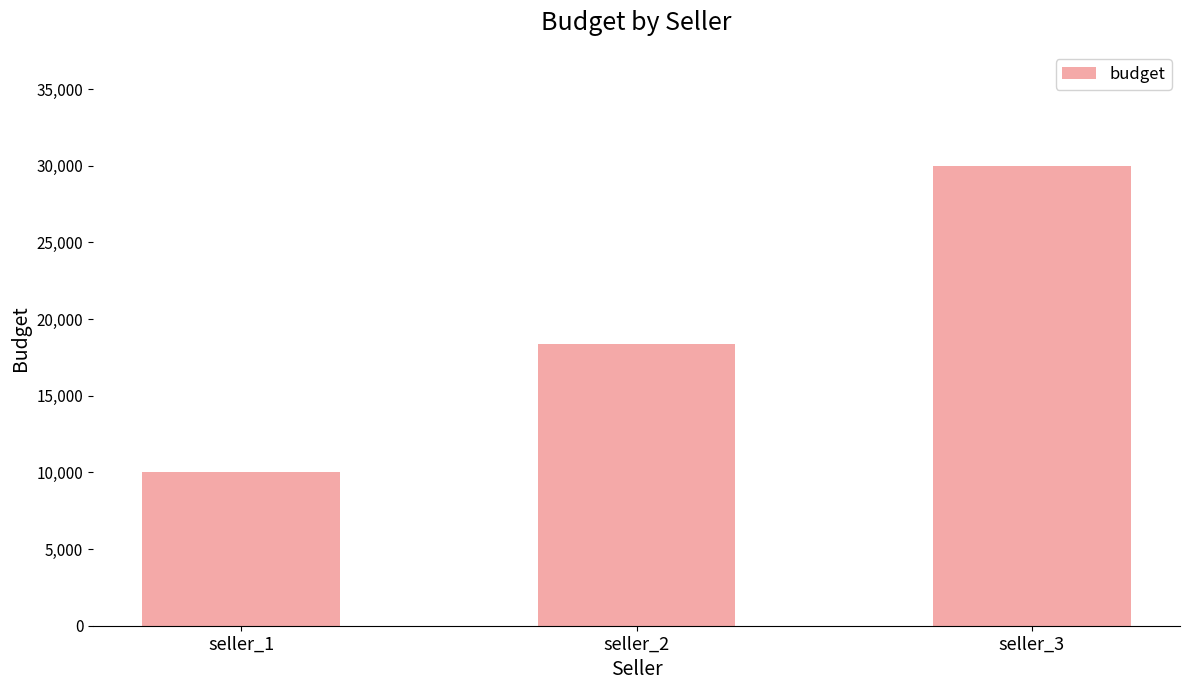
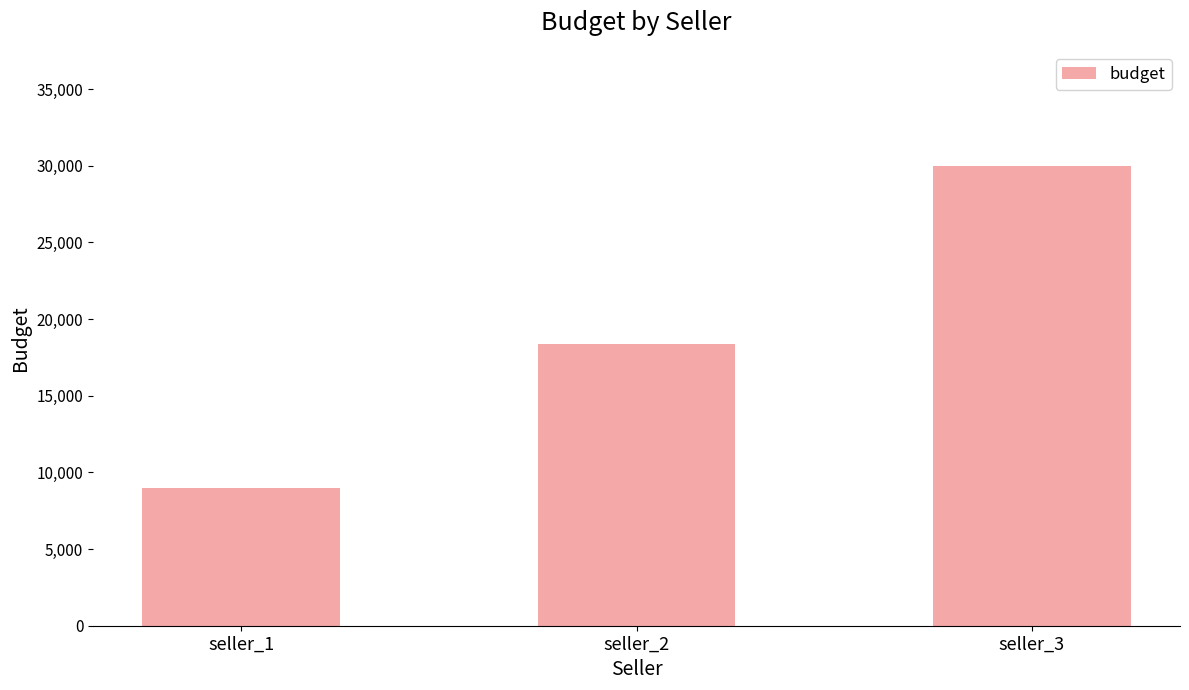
  {
-   "seller_1": "10,000",
+   "seller_1": "9,000",
    "seller_2": "18,400",
    "seller_3": "30,000"
  }
